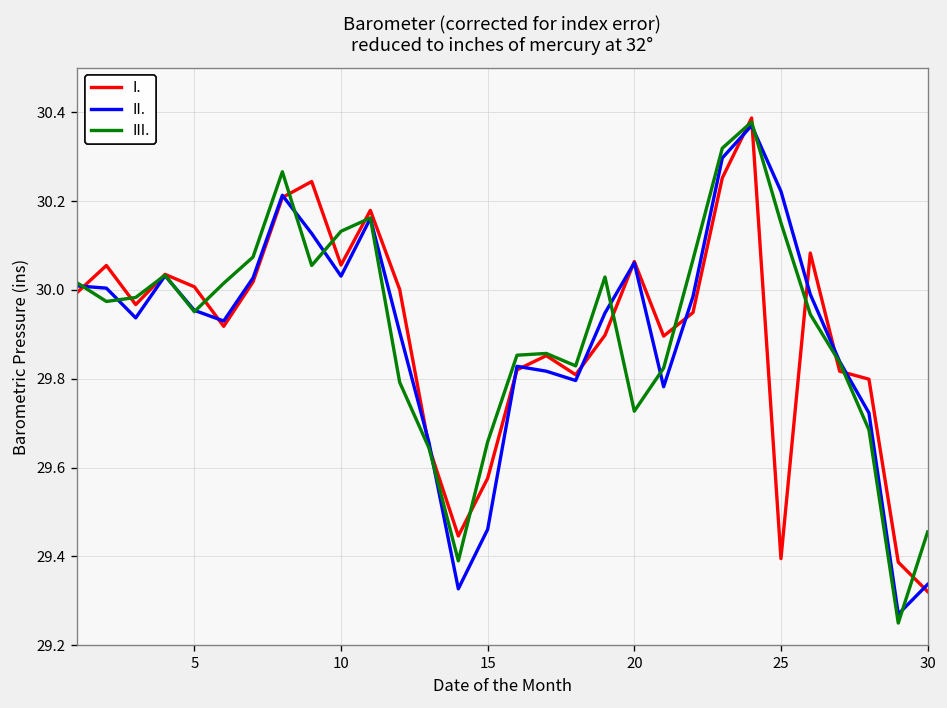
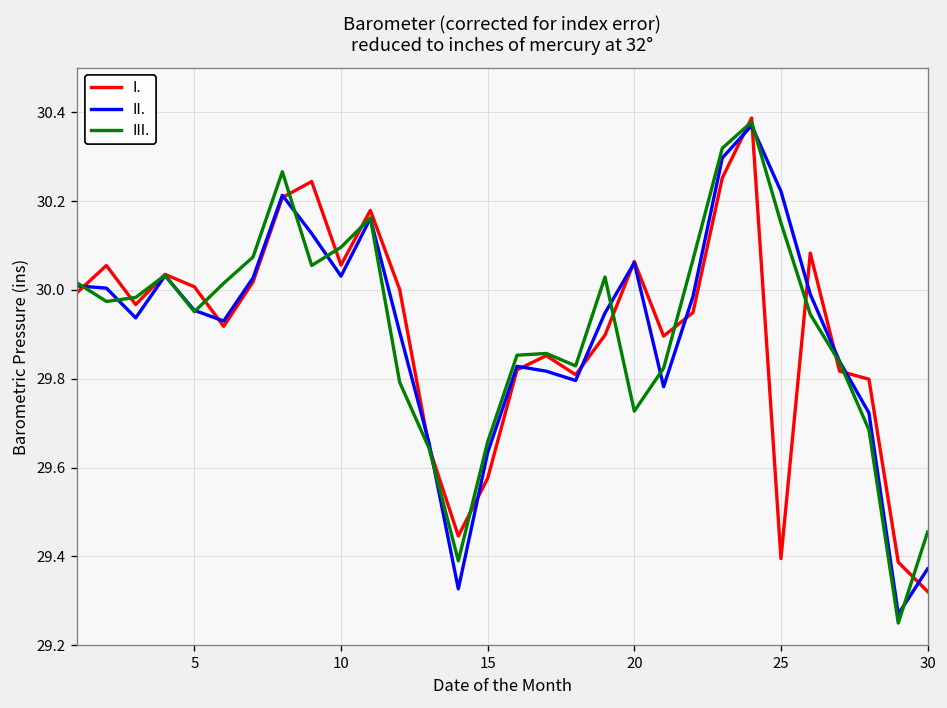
  {
    "I.": {
      "5": 30.01,
      "10": 30.06,
      "15": 29.58,
      "25": 29.40,
      "30": 29.32
    },
    "II.": {
      "10": 30.03,
-     "15": 29.46,
+     "15": 29.63,
      "25": 30.22,
-     "30": 29.34
+     "30": 29.37
    },
    "III.": {
-     "10": 30.13,
+     "10": 30.10,
      "15": 29.66,
      "20": 29.73,
      "25": 30.15,
      "30": 29.46
    }
  }
